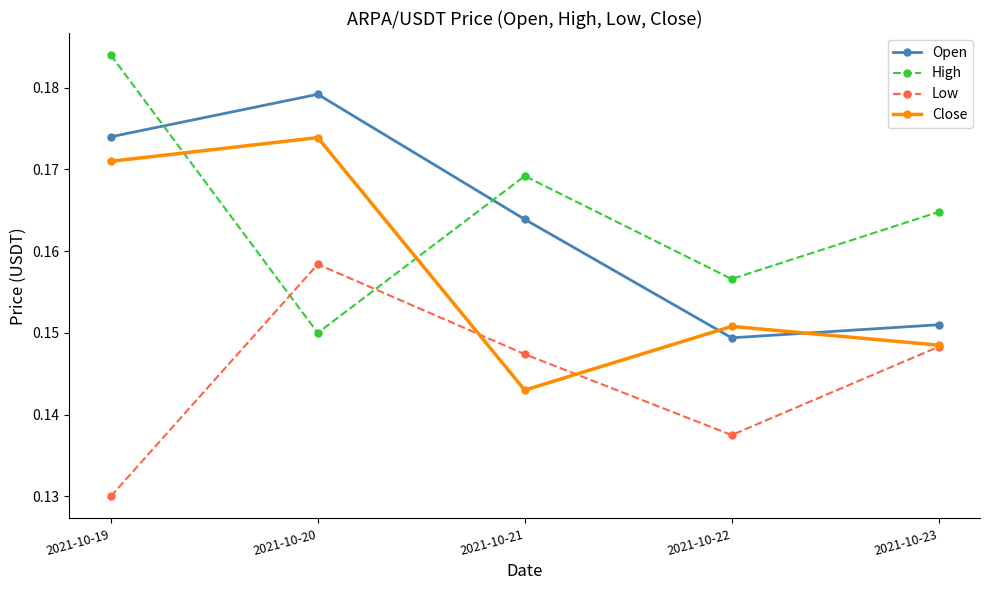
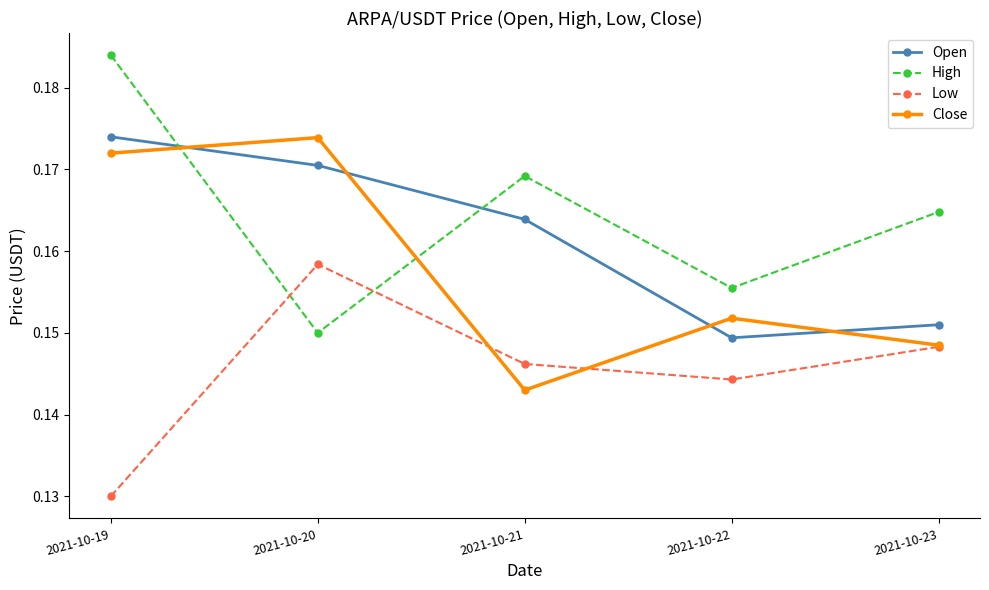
  {
    "Open": {
      "2021-10-19": 0.174,
-     "2021-10-20": 0.179,
+     "2021-10-20": 0.171,
      "2021-10-21": 0.164,
      "2021-10-22": 0.149,
      "2021-10-23": 0.151
    },
    "High": {
      "2021-10-19": 0.184,
      "2021-10-20": 0.150,
      "2021-10-21": 0.169,
-     "2021-10-22": 0.157,
+     "2021-10-22": 0.156,
      "2021-10-23": 0.165
    },
    "Low": {
      "2021-10-19": 0.130,
      "2021-10-20": 0.158,
-     "2021-10-21": 0.147,
-     "2021-10-22": 0.138
+     "2021-10-21": 0.146,
+     "2021-10-22": 0.144
    },
    "Close": {
-     "2021-10-19": 0.171,
+     "2021-10-19": 0.172,
      "2021-10-20": 0.174,
      "2021-10-21": 0.143,
-     "2021-10-22": 0.151
+     "2021-10-22": 0.152
    }
  }
